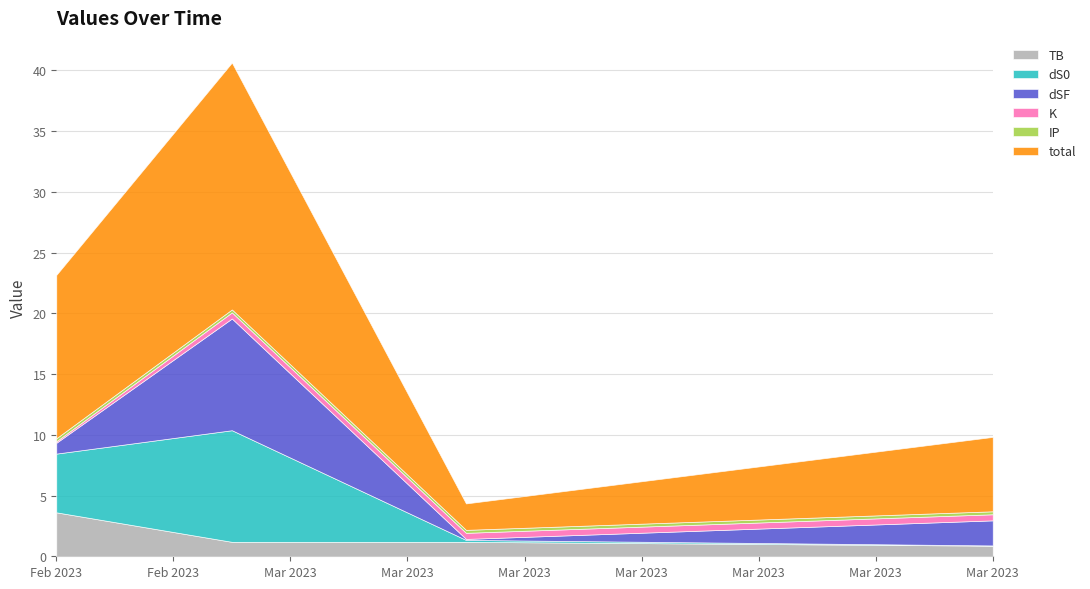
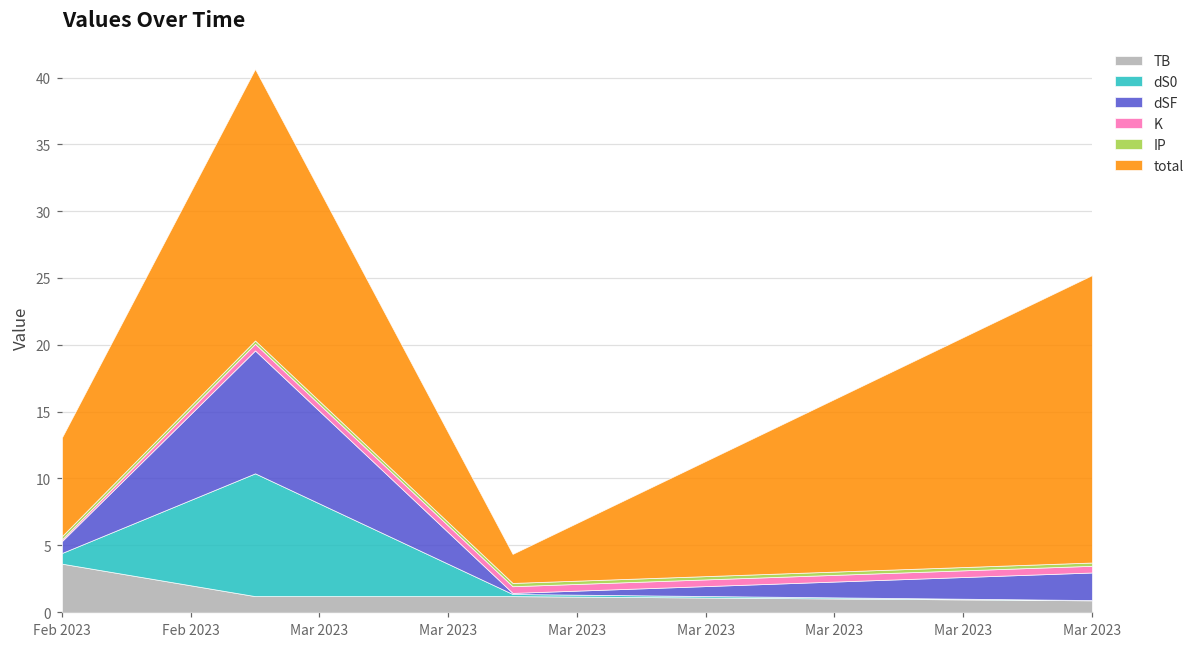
  {
    "TB": {
      "Feb 2023": 3.6
    },
    "dS0": {
-     "Feb 2023": 4.8
+     "Feb 2023": 0.8
    },
    "dSF": {
      "Mar 2023": 2.1
    },
    "K": {
      "Mar 2023": 0.5
    },
    "IP": {
      "Feb 2023": 0.2,
      "Mar 2023": 0.2
    },
    "total": {
-     "Feb 2023": 13.4,
-     "Mar 2023": 6.1
+     "Feb 2023": 7.4,
+     "Mar 2023": 21.5
    }
  }
